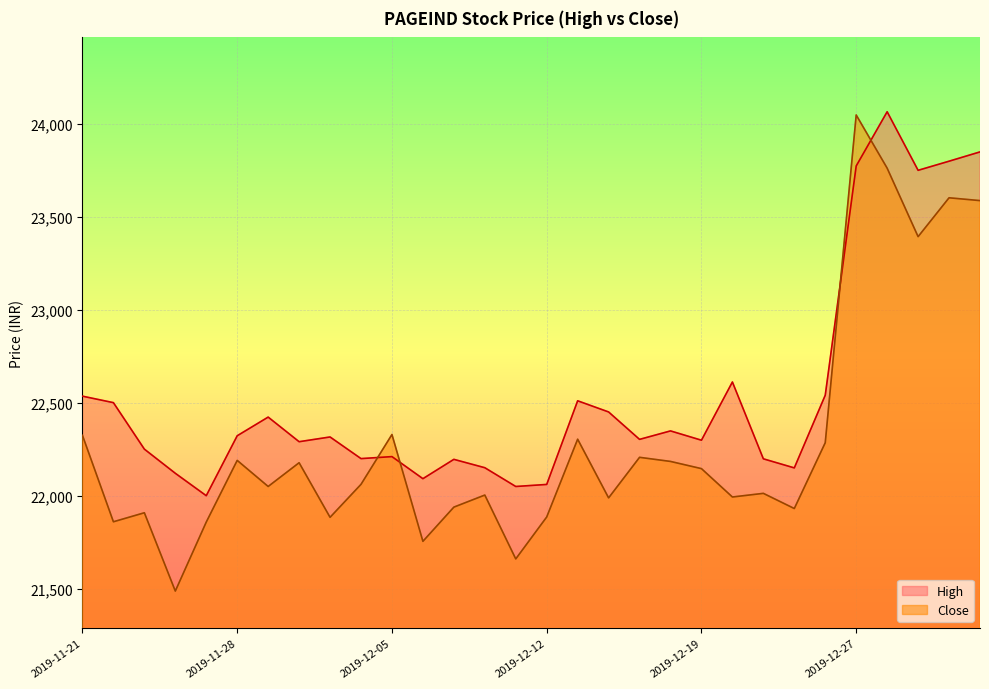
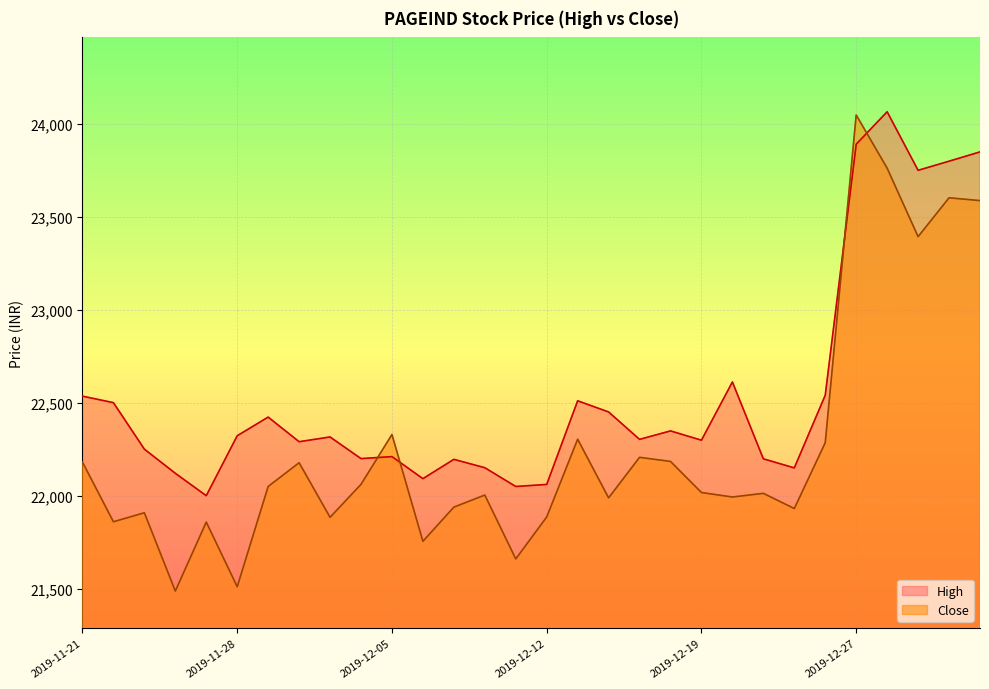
  {
    "High": {
      "2019-11-21": "22,530",
      "2019-11-28": "22,320",
      "2019-12-05": "22,210",
      "2019-12-12": "22,060",
      "2019-12-19": "22,300",
-     "2019-12-27": "23,770"
+     "2019-12-27": "23,890"
    },
    "Close": {
-     "2019-11-21": "22,320",
-     "2019-11-28": "22,190",
+     "2019-11-21": "22,180",
+     "2019-11-28": "21,510",
      "2019-12-05": "22,330",
      "2019-12-12": "21,880",
-     "2019-12-19": "22,150",
+     "2019-12-19": "22,020",
      "2019-12-27": "24,050"
    }
  }
